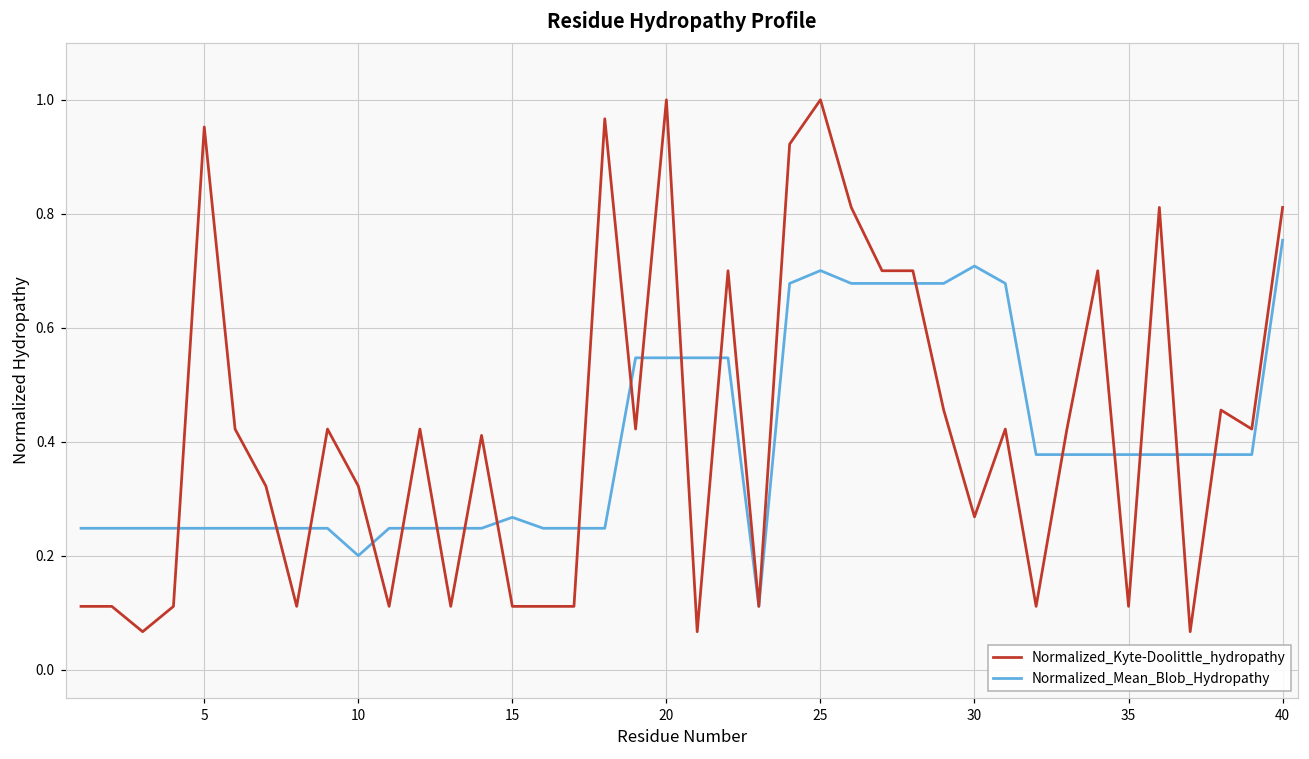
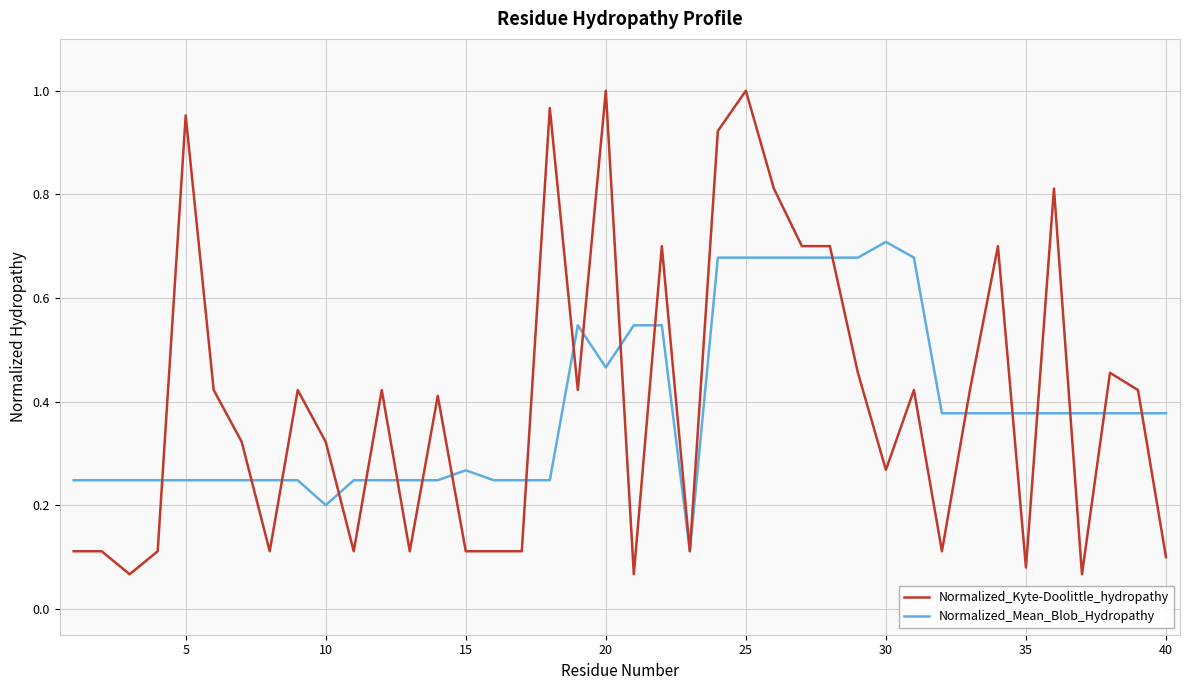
  {
    "Normalized_Kyte-Doolittle_hydropathy": {
      "5": 0.95,
      "10": 0.32,
      "15": 0.11,
      "20": 1.00,
      "25": 1.00,
      "30": 0.27,
-     "35": 0.11,
-     "40": 0.81
+     "35": 0.08,
+     "40": 0.10
    },
    "Normalized_Mean_Blob_Hydropathy": {
      "5": 0.25,
      "10": 0.20,
      "15": 0.27,
-     "20": 0.55,
-     "25": 0.70,
+     "20": 0.47,
+     "25": 0.68,
      "30": 0.71,
      "35": 0.38,
-     "40": 0.75
+     "40": 0.38
    }
  }
